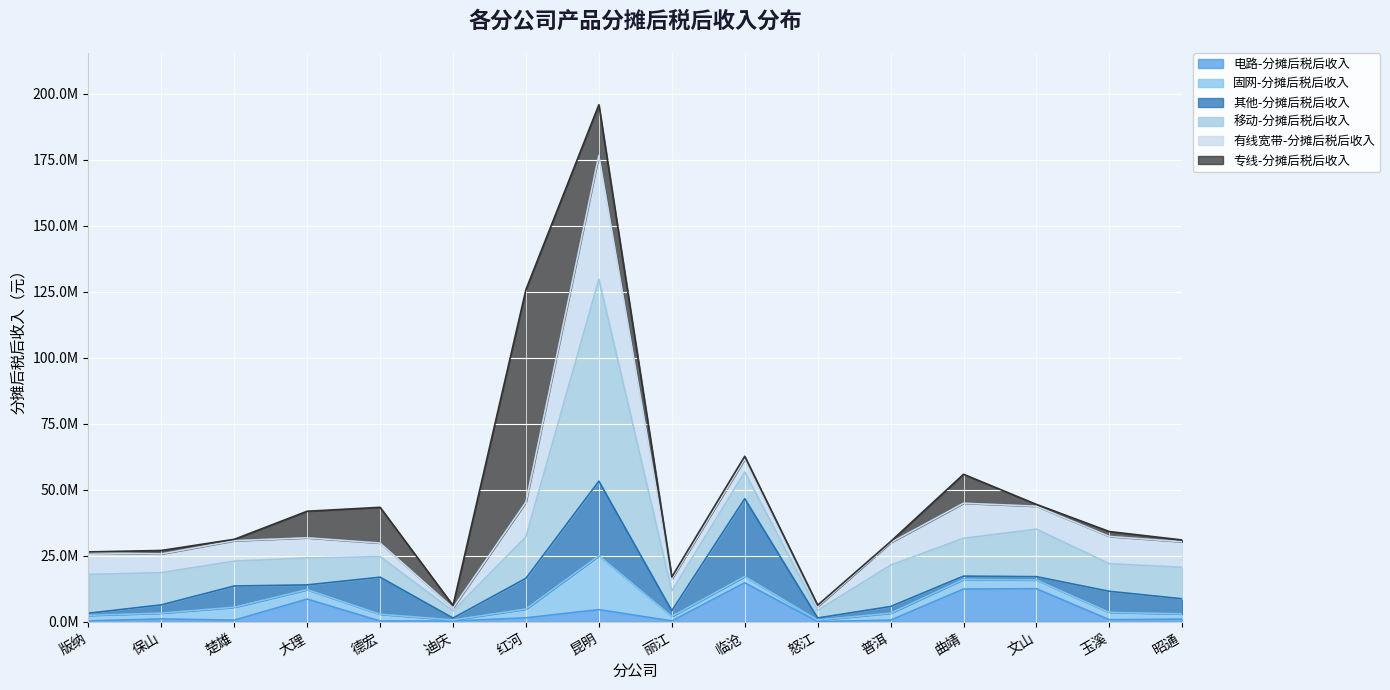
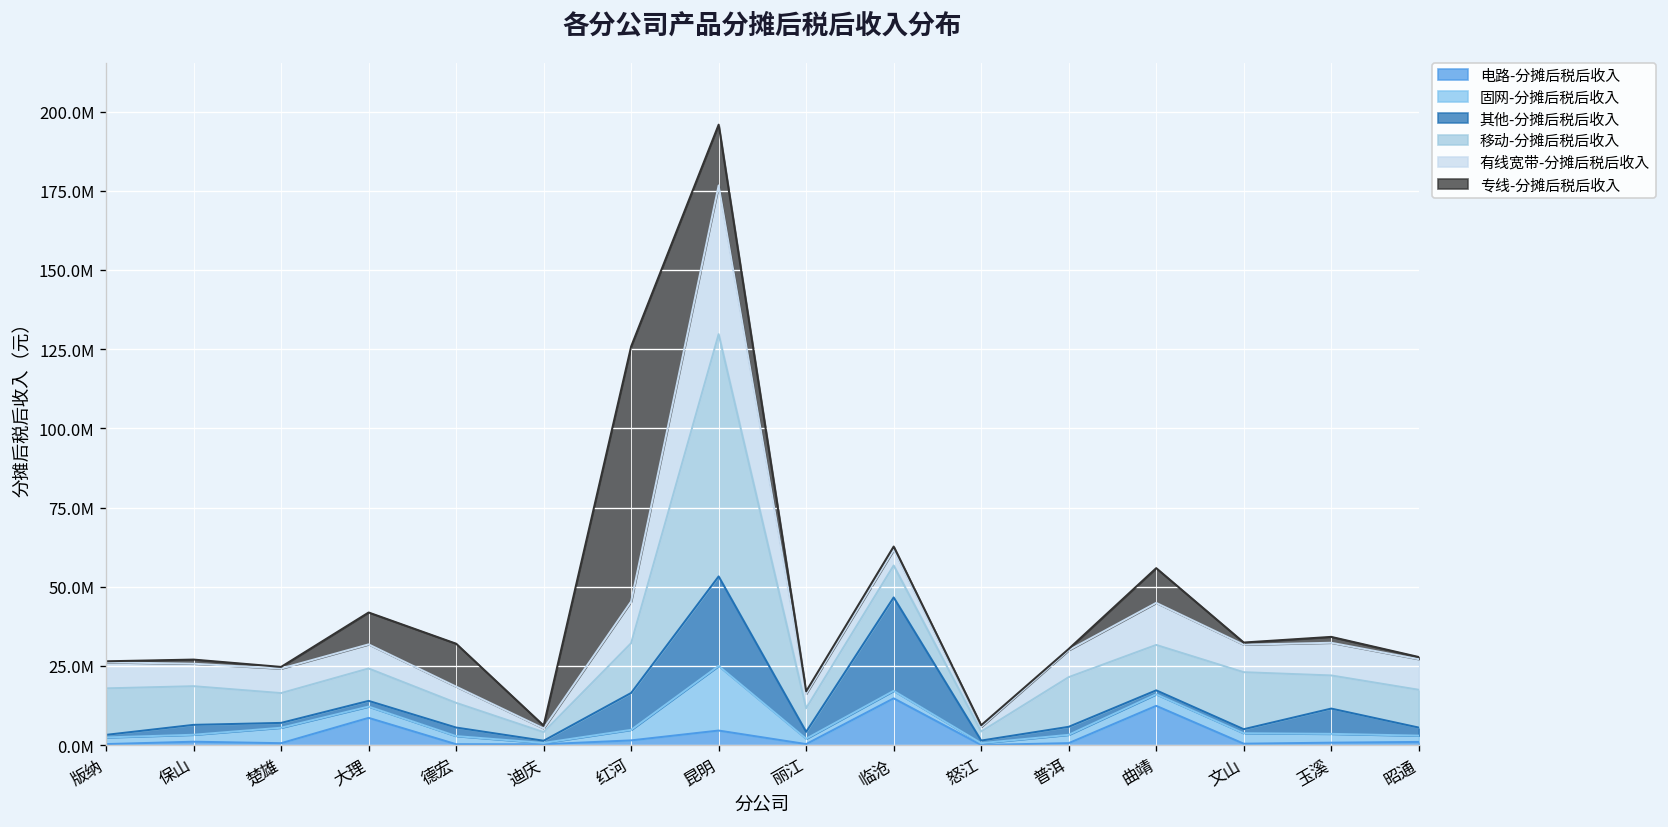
  {
    "电路-分摊后税后收入": {
      "版纳": 0,
      "保山": 1000000,
      "楚雄": 1000000,
      "大理": 9000000,
      "德宏": 0,
      "红河": 1000000,
      "昆明": 5000000,
      "丽江": 0,
      "临沧": 15000000,
      "普洱": 1000000,
      "曲靖": 12000000,
-     "文山": 13000000,
+     "文山": 0,
      "玉溪": 1000000,
      "昭通": 1000000
    },
    "其他-分摊后税后收入": {
      "保山": 3000000,
-     "楚雄": 8000000,
+     "楚雄": 2000000,
      "大理": 2000000,
-     "德宏": 14000000,
+     "德宏": 3000000,
      "红河": 12000000,
      "昆明": 28000000,
      "丽江": 2000000,
      "临沧": 29000000,
      "普洱": 3000000,
      "曲靖": 1000000,
      "文山": 1000000,
      "玉溪": 8000000,
-     "昭通": 6000000
+     "昭通": 3000000
    },
    "专线-分摊后税后收入": {
      "保山": 1000000,
      "大理": 10000000,
      "德宏": 14000000,
      "红河": 81000000,
      "昆明": 19000000,
      "临沧": 1000000,
      "曲靖": 11000000,
      "玉溪": 2000000
    }
  }
